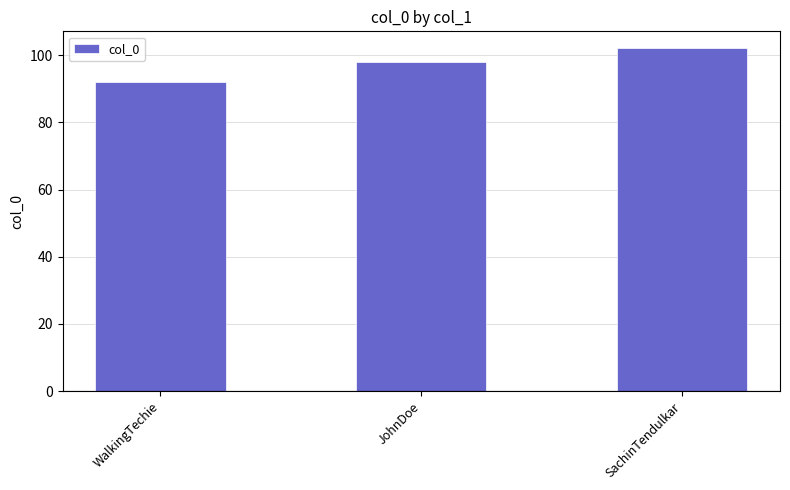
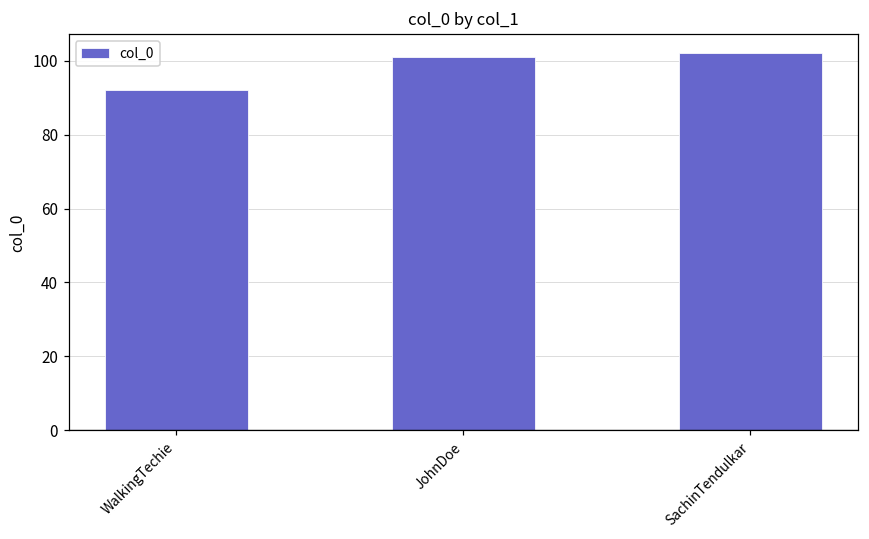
  {
    "WalkingTechie": 92,
-   "JohnDoe": 98,
+   "JohnDoe": 101,
    "SachinTendulkar": 102
  }
